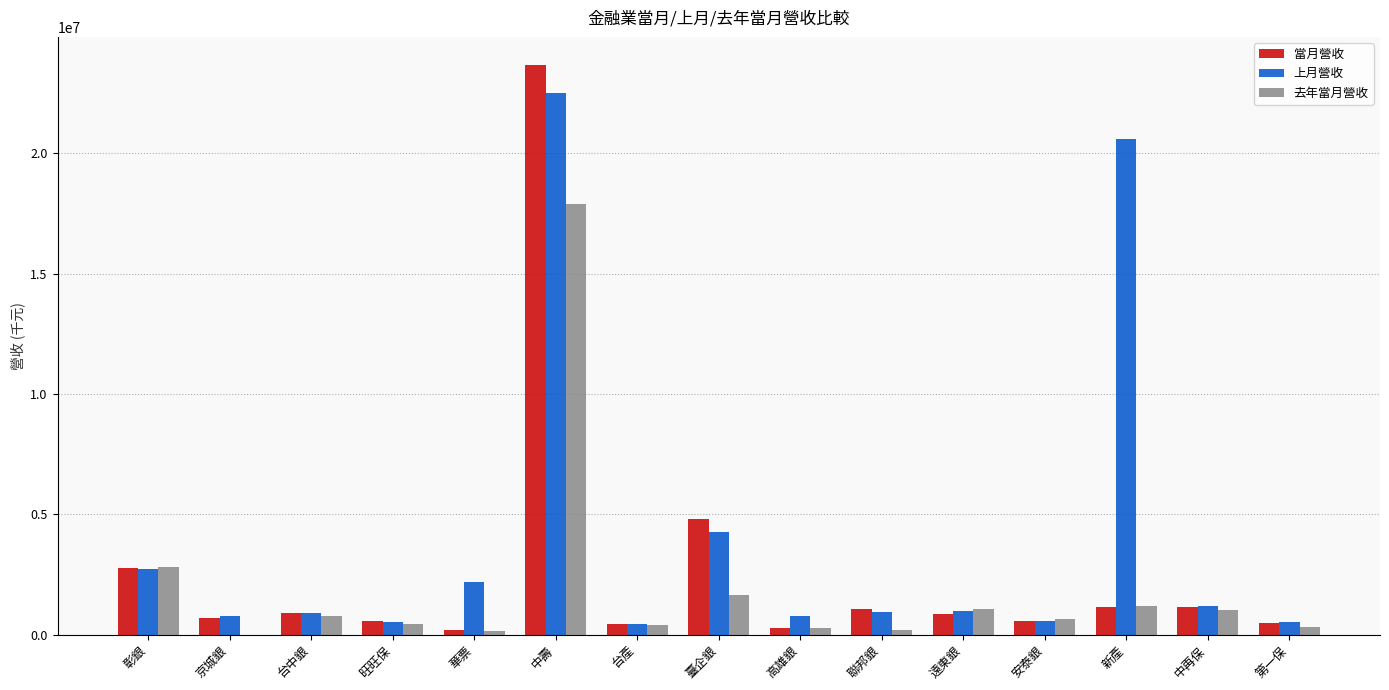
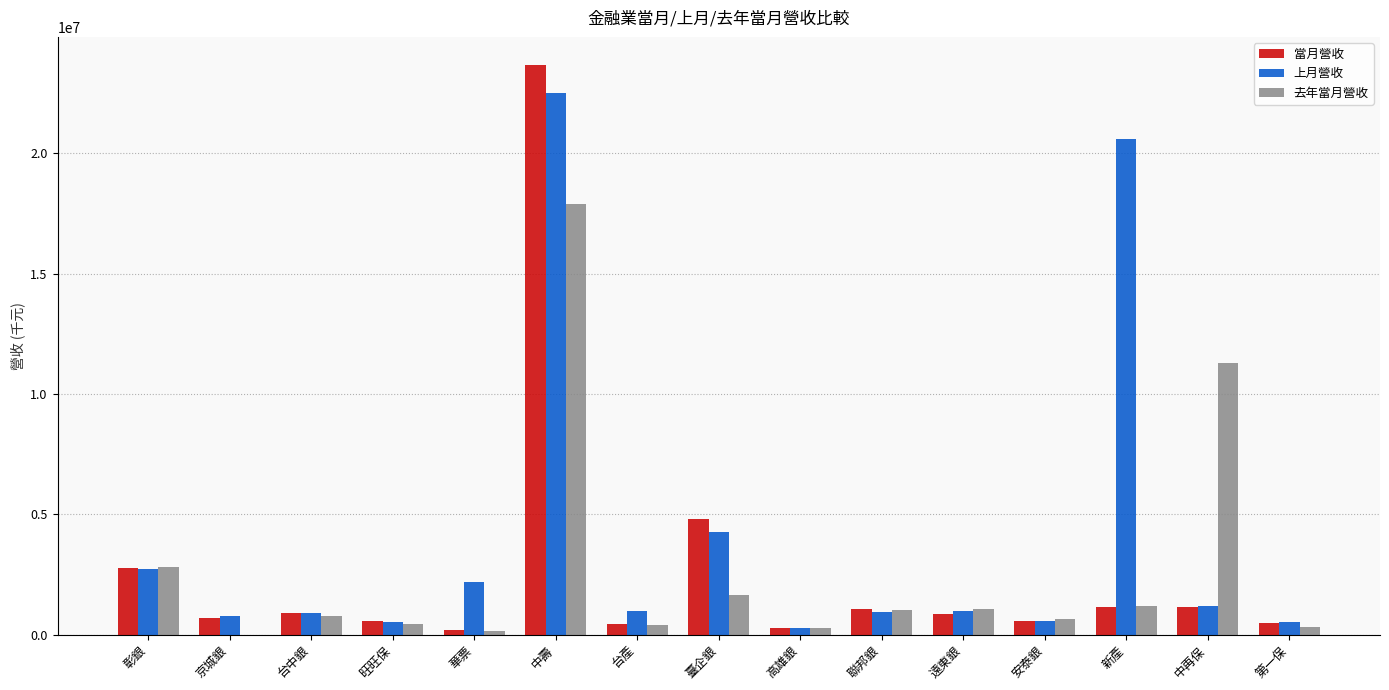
  {
    "當月營收": {
      "彰銀": 2800000,
      "京城銀": 700000,
      "台中銀": 900000,
      "旺旺保": 500000,
      "華票": 200000,
      "中壽": 23700000,
      "台產": 400000,
      "臺企銀": 4800000,
      "高雄銀": 300000,
      "聯邦銀": 1100000,
      "遠東銀": 900000,
      "安泰銀": 600000,
      "新產": 1200000,
      "中再保": 1100000,
      "第一保": 500000
    },
    "上月營收": {
      "彰銀": 2700000,
      "京城銀": 800000,
      "台中銀": 900000,
      "旺旺保": 500000,
      "華票": 2200000,
      "中壽": 22500000,
-     "台產": 500000,
+     "台產": 1000000,
      "臺企銀": 4300000,
-     "高雄銀": 800000,
+     "高雄銀": 300000,
      "聯邦銀": 900000,
      "遠東銀": 1000000,
      "安泰銀": 600000,
      "新產": 20600000,
      "中再保": 1200000,
      "第一保": 500000
    },
    "去年當月營收": {
      "彰銀": 2800000,
      "京城銀": 0,
      "台中銀": 800000,
      "旺旺保": 400000,
      "華票": 200000,
      "中壽": 17900000,
      "台產": 400000,
      "臺企銀": 1600000,
      "高雄銀": 300000,
-     "聯邦銀": 200000,
+     "聯邦銀": 1000000,
      "遠東銀": 1100000,
      "安泰銀": 600000,
      "新產": 1200000,
-     "中再保": 1000000,
+     "中再保": 11300000,
      "第一保": 300000
    }
  }
